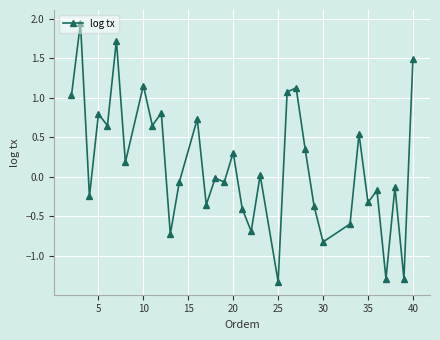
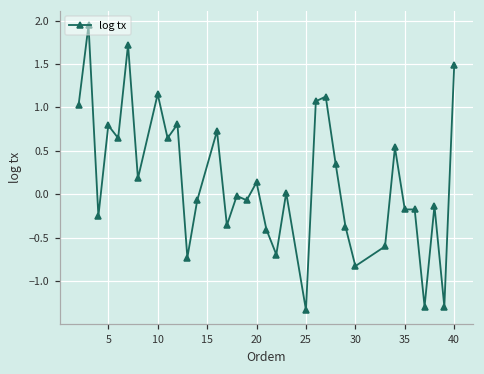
  {
    "5": 0.8,
    "10": 1.2,
-   "20": 0.3,
+   "20": 0.1,
    "25": -1.3,
    "30": -0.8,
-   "35": -0.3,
+   "35": -0.2,
    "40": 1.5
  }
